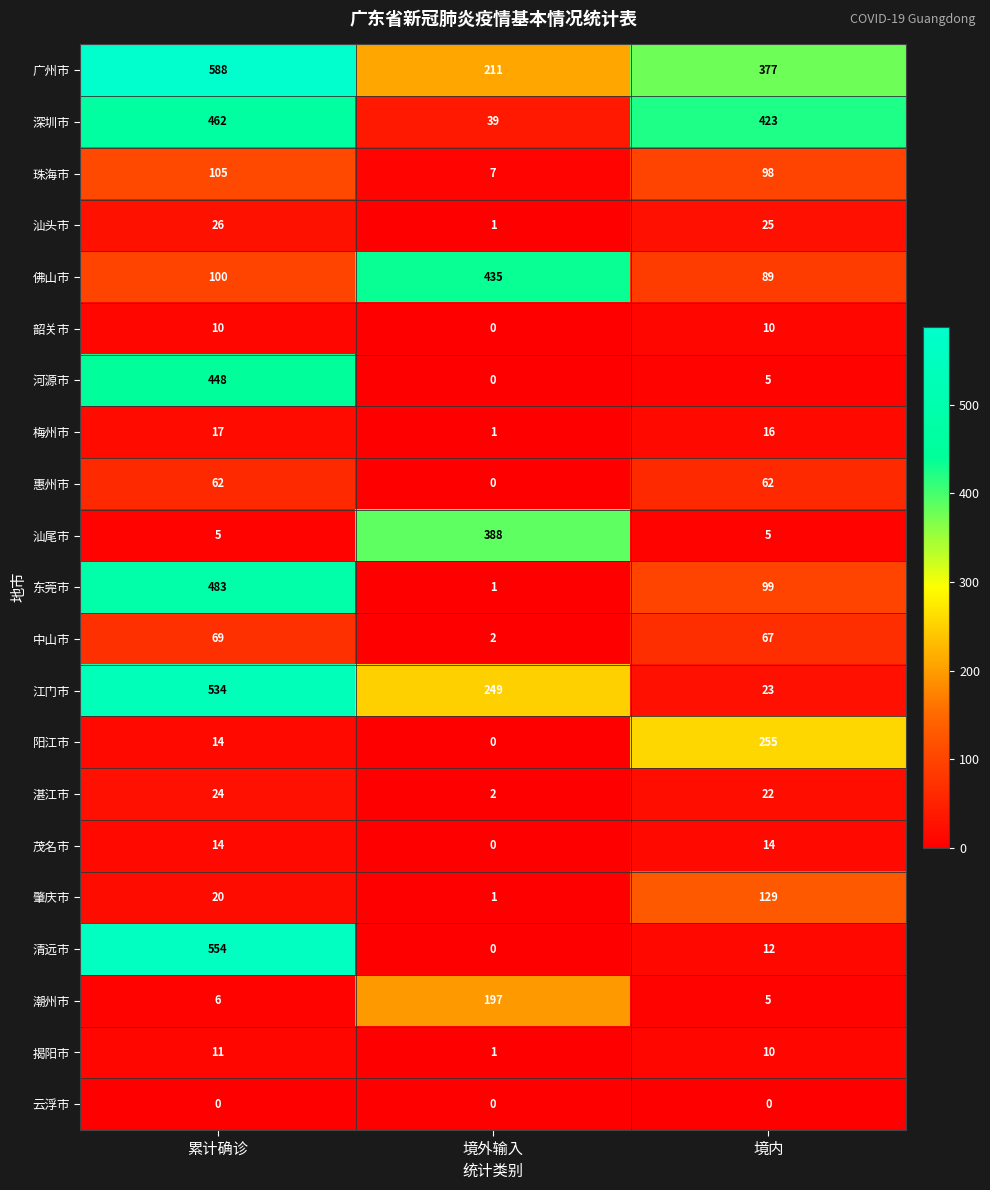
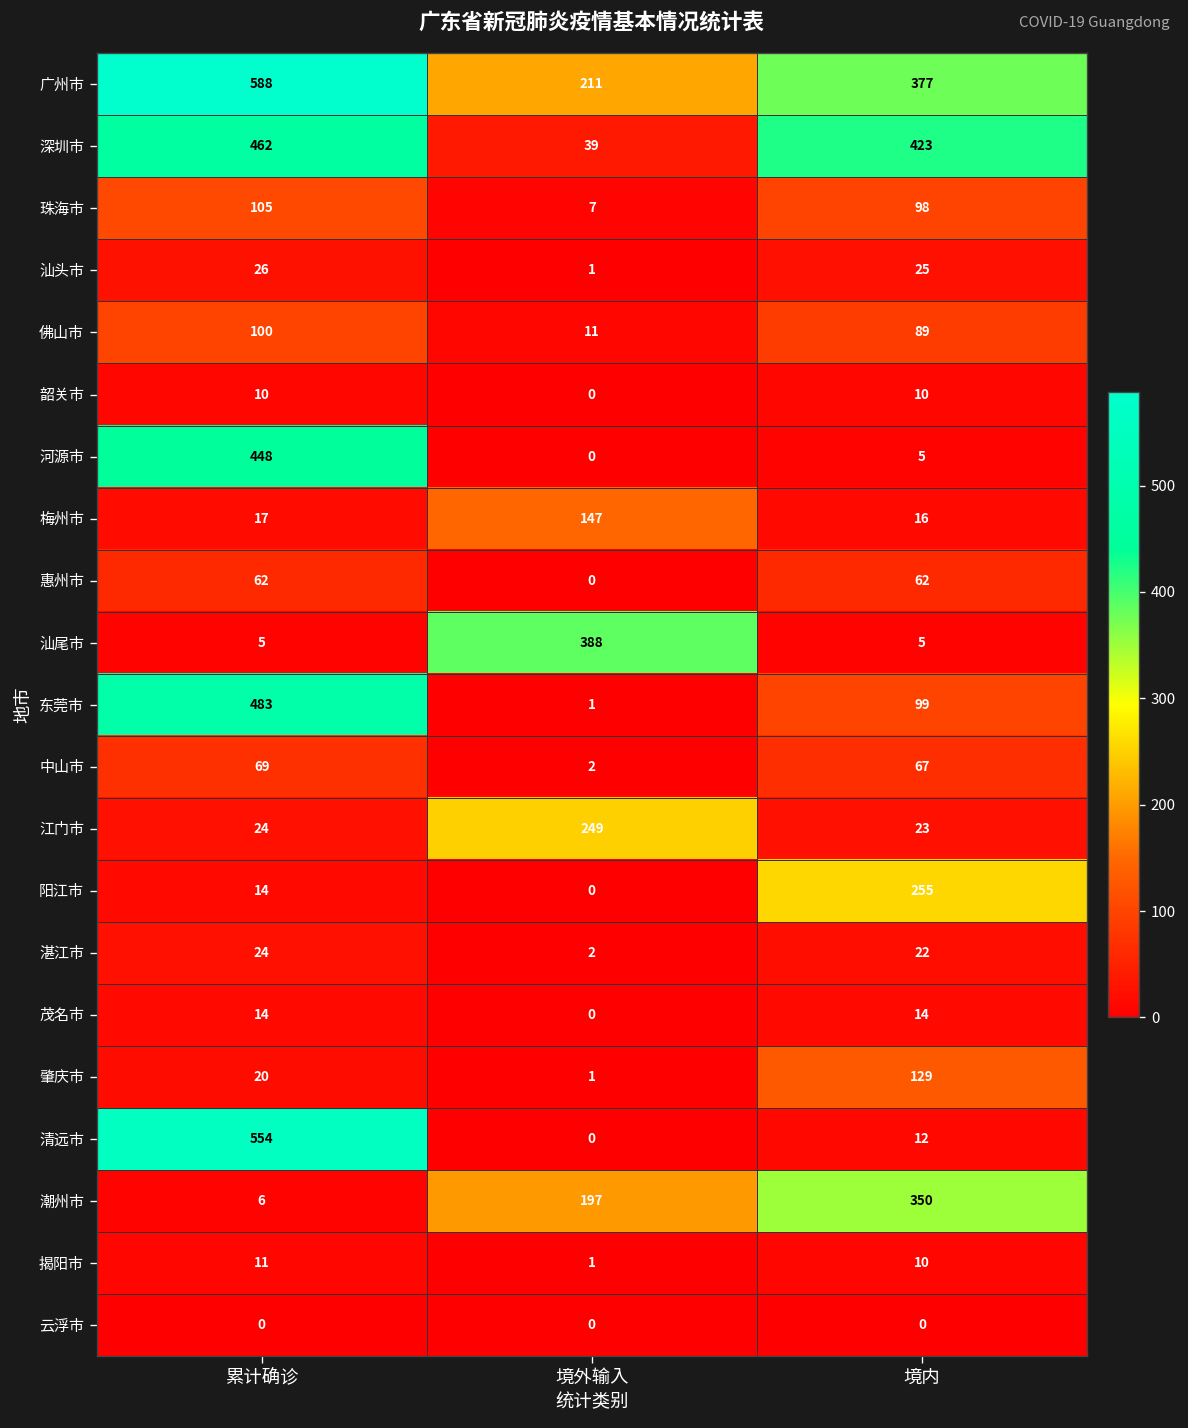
  {
    "广州市": {
      "累计确诊": 588,
      "境外输入": 211,
      "境内": 377
    },
    "深圳市": {
      "累计确诊": 462,
      "境外输入": 39,
      "境内": 423
    },
    "珠海市": {
      "累计确诊": 105,
      "境外输入": 7,
      "境内": 98
    },
    "汕头市": {
      "累计确诊": 26,
      "境外输入": 1,
      "境内": 25
    },
    "佛山市": {
      "累计确诊": 100,
-     "境外输入": 435,
+     "境外输入": 11,
      "境内": 89
    },
    "韶关市": {
      "累计确诊": 10,
      "境外输入": 0,
      "境内": 10
    },
    "河源市": {
      "累计确诊": 448,
      "境外输入": 0,
      "境内": 5
    },
    "梅州市": {
      "累计确诊": 17,
-     "境外输入": 1,
+     "境外输入": 147,
      "境内": 16
    },
    "惠州市": {
      "累计确诊": 62,
      "境外输入": 0,
      "境内": 62
    },
    "汕尾市": {
      "累计确诊": 5,
      "境外输入": 388,
      "境内": 5
    },
    "东莞市": {
      "累计确诊": 483,
      "境外输入": 1,
      "境内": 99
    },
    "中山市": {
      "累计确诊": 69,
      "境外输入": 2,
      "境内": 67
    },
    "江门市": {
-     "累计确诊": 534,
+     "累计确诊": 24,
      "境外输入": 249,
      "境内": 23
    },
    "阳江市": {
      "累计确诊": 14,
      "境外输入": 0,
      "境内": 255
    },
    "湛江市": {
      "累计确诊": 24,
      "境外输入": 2,
      "境内": 22
    },
    "茂名市": {
      "累计确诊": 14,
      "境外输入": 0,
      "境内": 14
    },
    "肇庆市": {
      "累计确诊": 20,
      "境外输入": 1,
      "境内": 129
    },
    "清远市": {
      "累计确诊": 554,
      "境外输入": 0,
      "境内": 12
    },
    "潮州市": {
      "累计确诊": 6,
      "境外输入": 197,
-     "境内": 5
+     "境内": 350
    },
    "揭阳市": {
      "累计确诊": 11,
      "境外输入": 1,
      "境内": 10
    },
    "云浮市": {
      "累计确诊": 0,
      "境外输入": 0,
      "境内": 0
    }
  }
